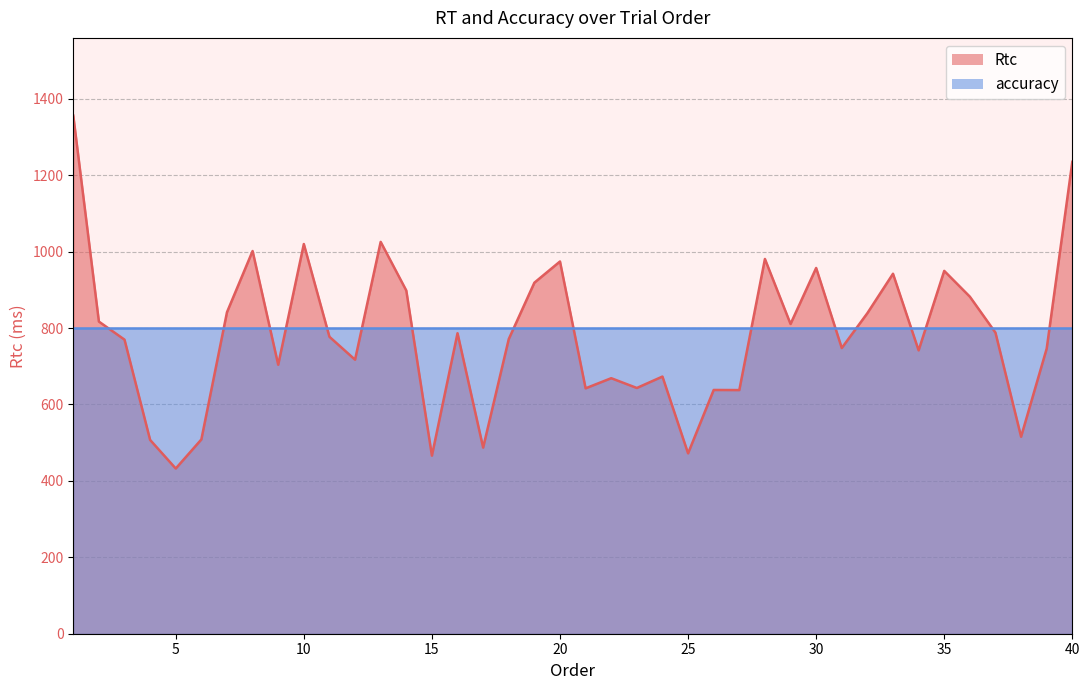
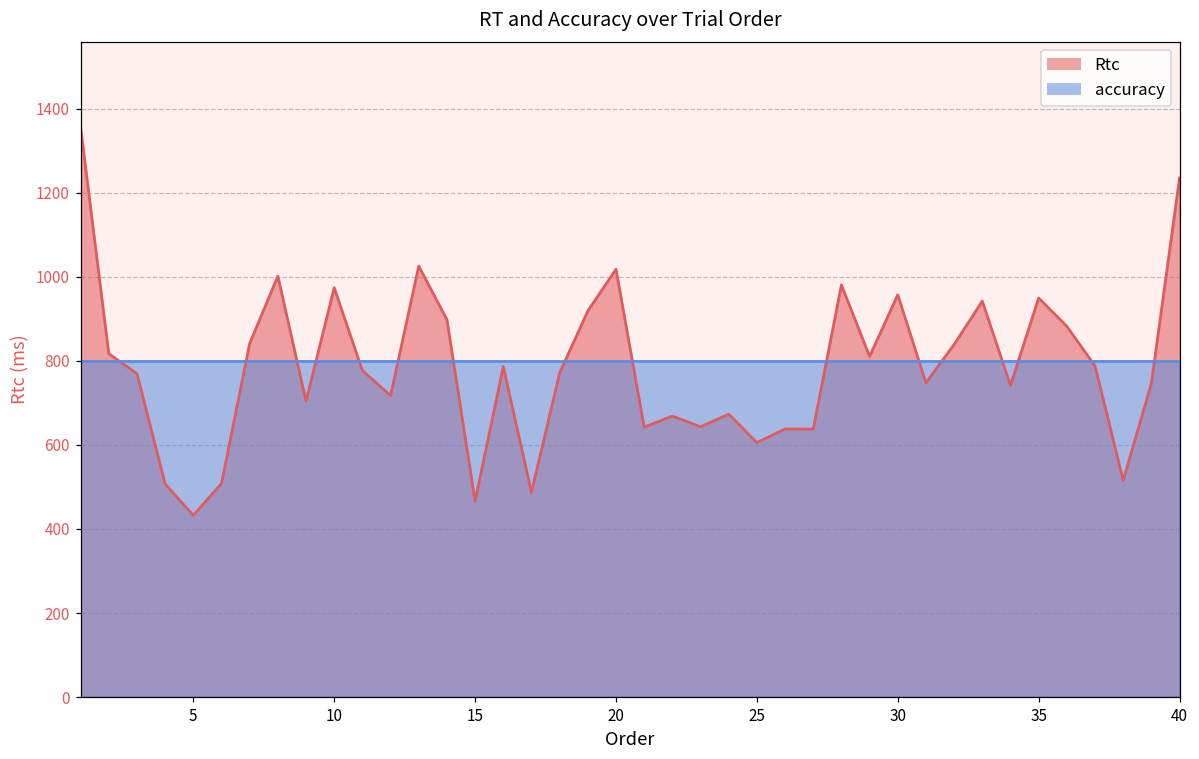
  {
    "Rtc": {
      "5": 430,
-     "10": 1020,
+     "10": 970,
      "15": 470,
-     "20": 970,
-     "25": 470,
+     "20": 1020,
+     "25": 610,
      "30": 960,
      "35": 950,
      "40": 1240
    },
    "accuracy": {
      "5": 800,
      "10": 800,
      "15": 800,
      "20": 800,
      "25": 800,
      "30": 800,
      "35": 800,
      "40": 800
    }
  }
